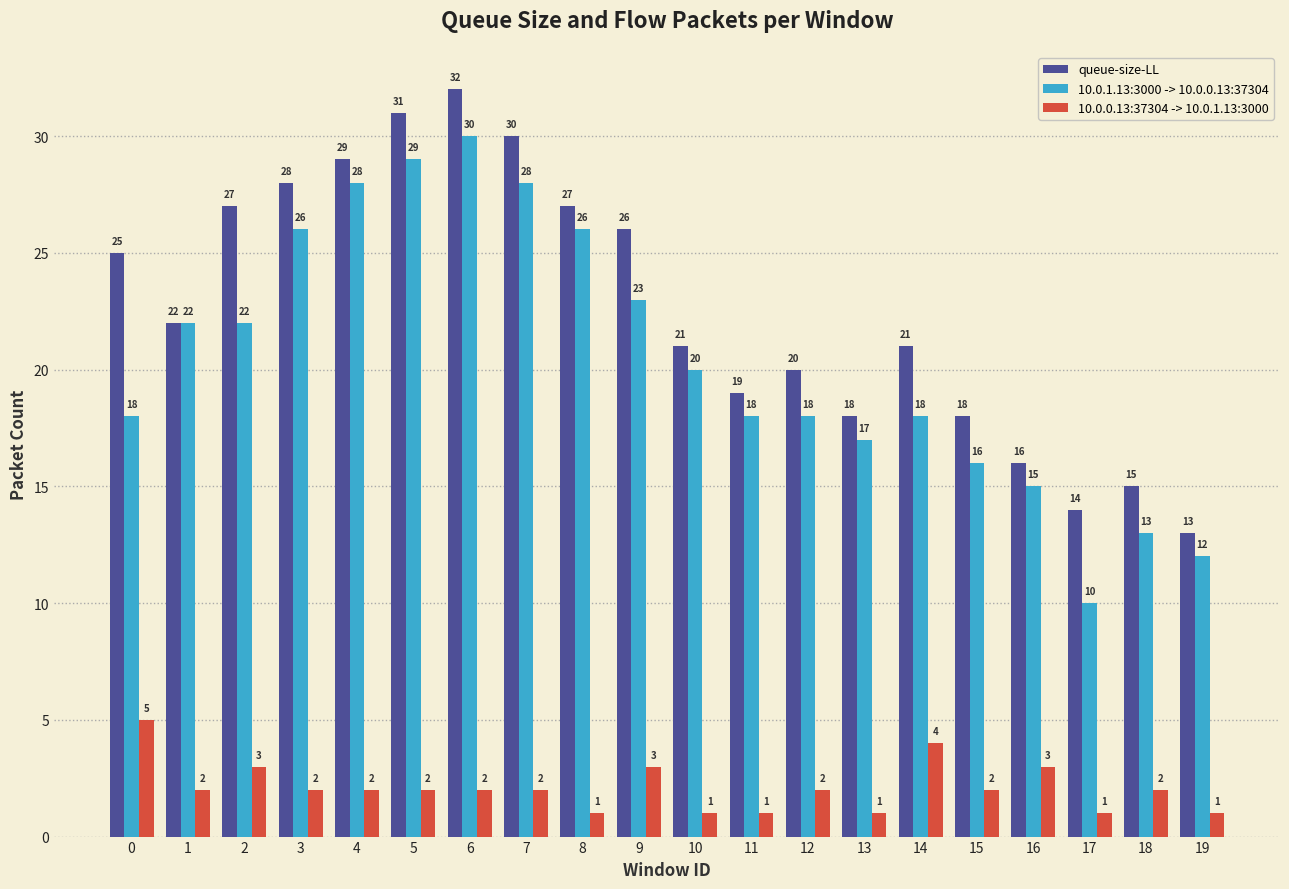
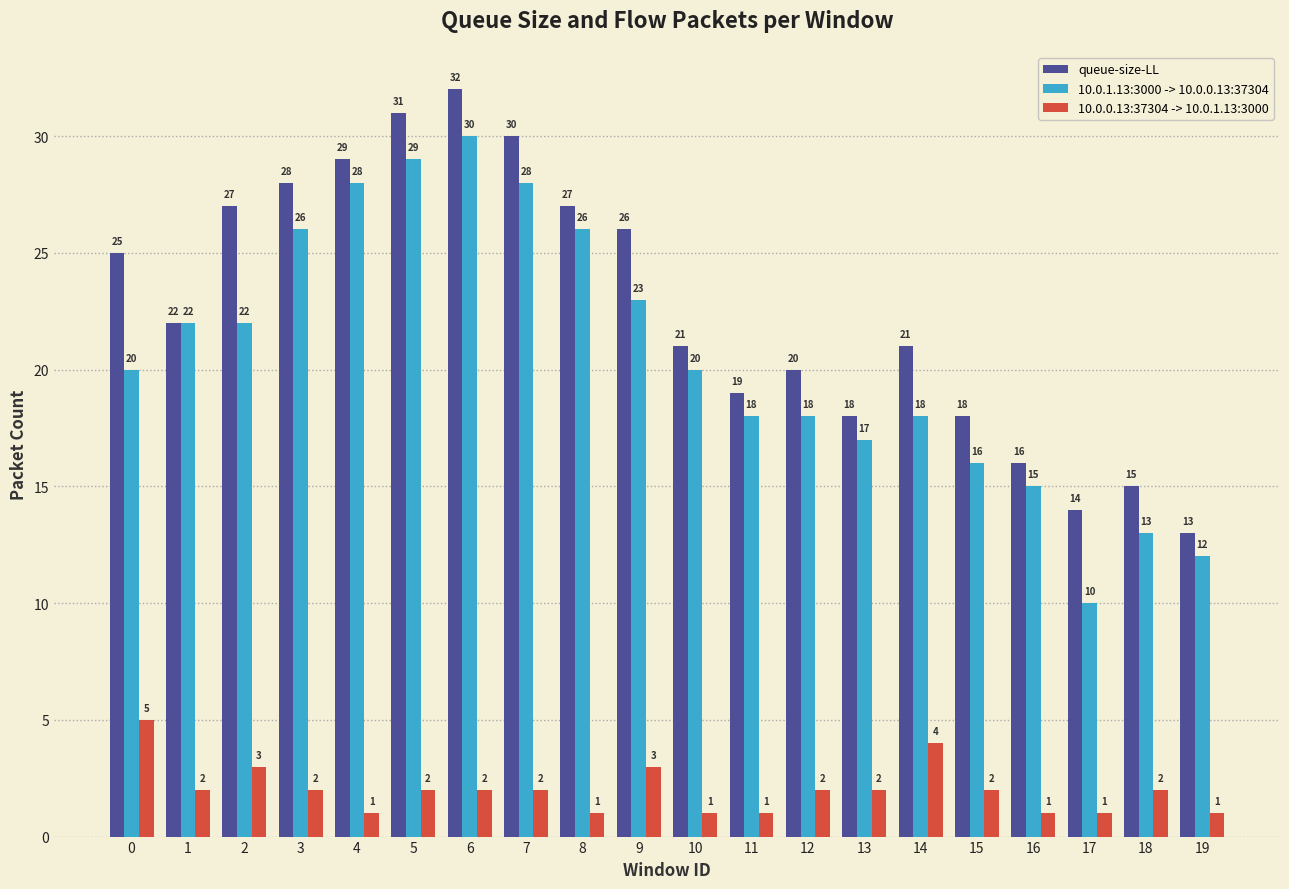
  {
    "queue-size-LL": {
      "0": 25,
      "1": 22,
      "2": 27,
      "3": 28,
      "4": 29,
      "5": 31,
      "6": 32,
      "7": 30,
      "8": 27,
      "9": 26,
      "10": 21,
      "11": 19,
      "12": 20,
      "13": 18,
      "14": 21,
      "15": 18,
      "16": 16,
      "17": 14,
      "18": 15,
      "19": 13
    },
    "10.0.1.13:3000 -> 10.0.0.13:37304": {
-     "0": 18,
+     "0": 20,
      "1": 22,
      "2": 22,
      "3": 26,
      "4": 28,
      "5": 29,
      "6": 30,
      "7": 28,
      "8": 26,
      "9": 23,
      "10": 20,
      "11": 18,
      "12": 18,
      "13": 17,
      "14": 18,
      "15": 16,
      "16": 15,
      "17": 10,
      "18": 13,
      "19": 12
    },
    "10.0.0.13:37304 -> 10.0.1.13:3000": {
      "0": 5,
      "1": 2,
      "2": 3,
      "3": 2,
-     "4": 2,
+     "4": 1,
      "5": 2,
      "6": 2,
      "7": 2,
      "8": 1,
      "9": 3,
      "10": 1,
      "11": 1,
      "12": 2,
-     "13": 1,
+     "13": 2,
      "14": 4,
      "15": 2,
-     "16": 3,
+     "16": 1,
      "17": 1,
      "18": 2,
      "19": 1
    }
  }
